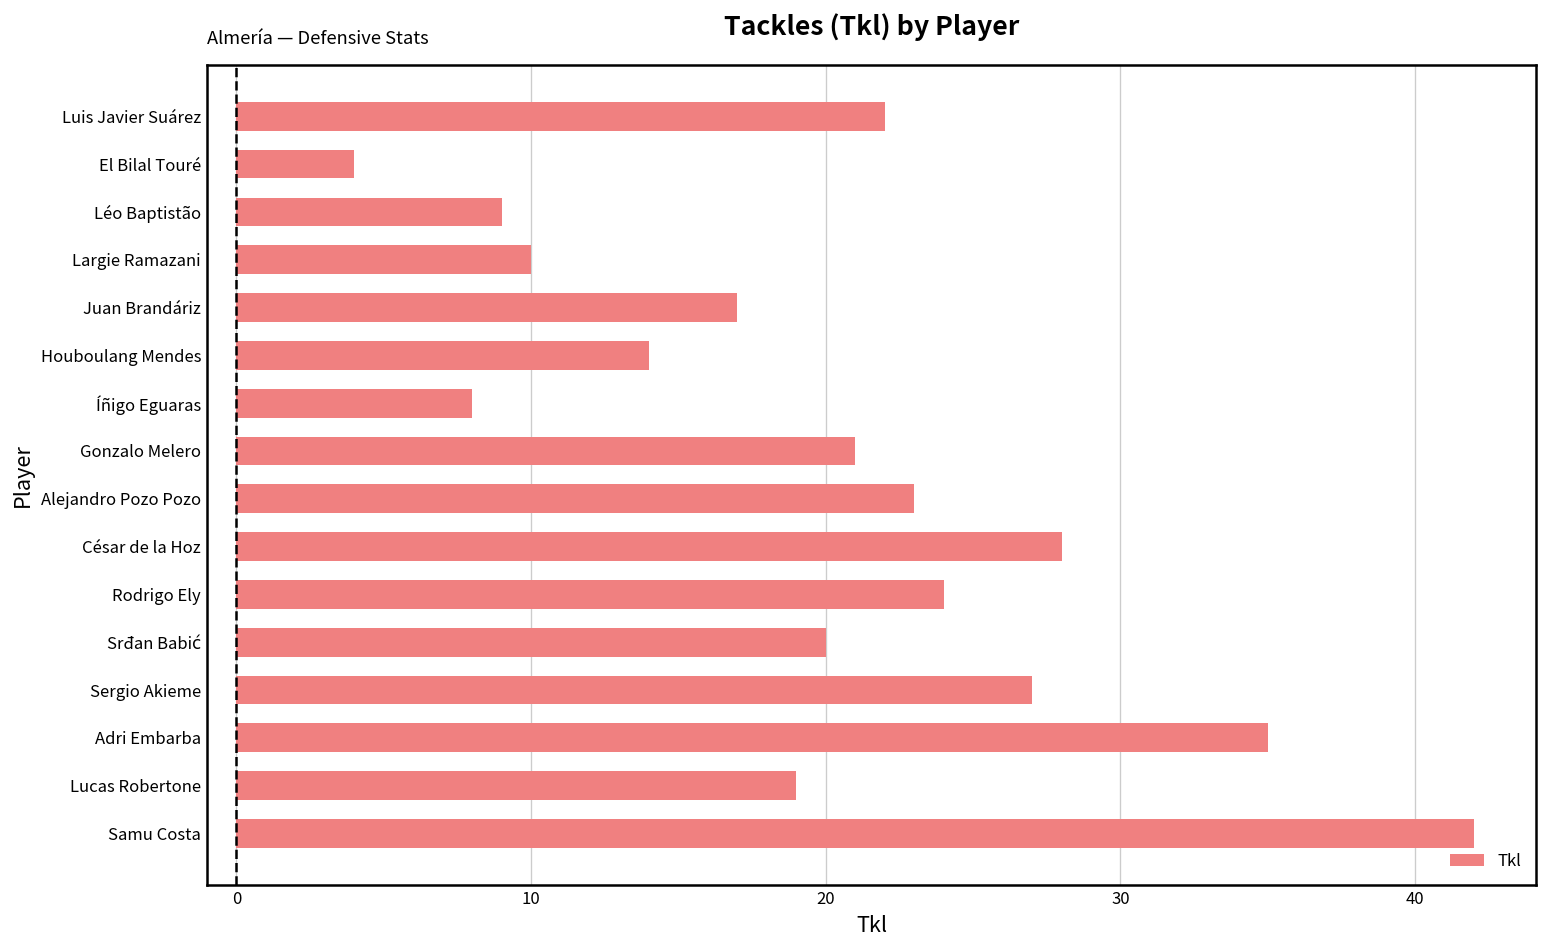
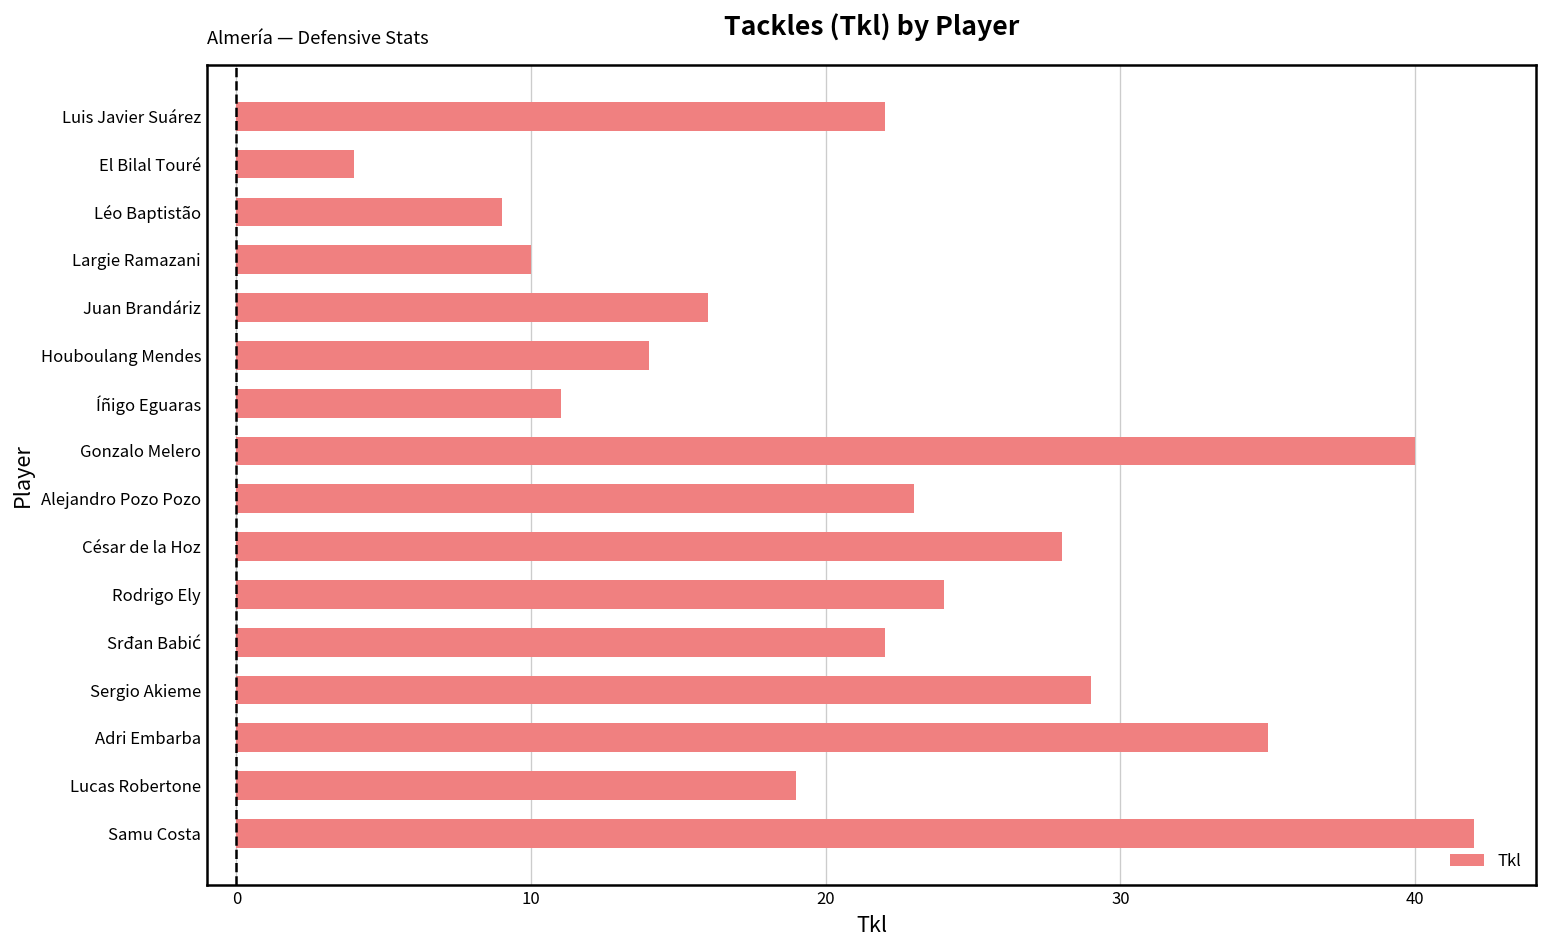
  {
    "Luis Javier Suárez": 22,
    "El Bilal Touré": 4,
    "Léo Baptistão": 9,
    "Largie Ramazani": 10,
-   "Juan Brandáriz": 17,
+   "Juan Brandáriz": 16,
    "Houboulang Mendes": 14,
-   "Íñigo Eguaras": 8,
-   "Gonzalo Melero": 21,
+   "Íñigo Eguaras": 11,
+   "Gonzalo Melero": 40,
    "Alejandro Pozo Pozo": 23,
    "César de la Hoz": 28,
    "Rodrigo Ely": 24,
-   "Srđan Babić": 20,
-   "Sergio Akieme": 27,
+   "Srđan Babić": 22,
+   "Sergio Akieme": 29,
    "Adri Embarba": 35,
    "Lucas Robertone": 19,
    "Samu Costa": 42
  }
